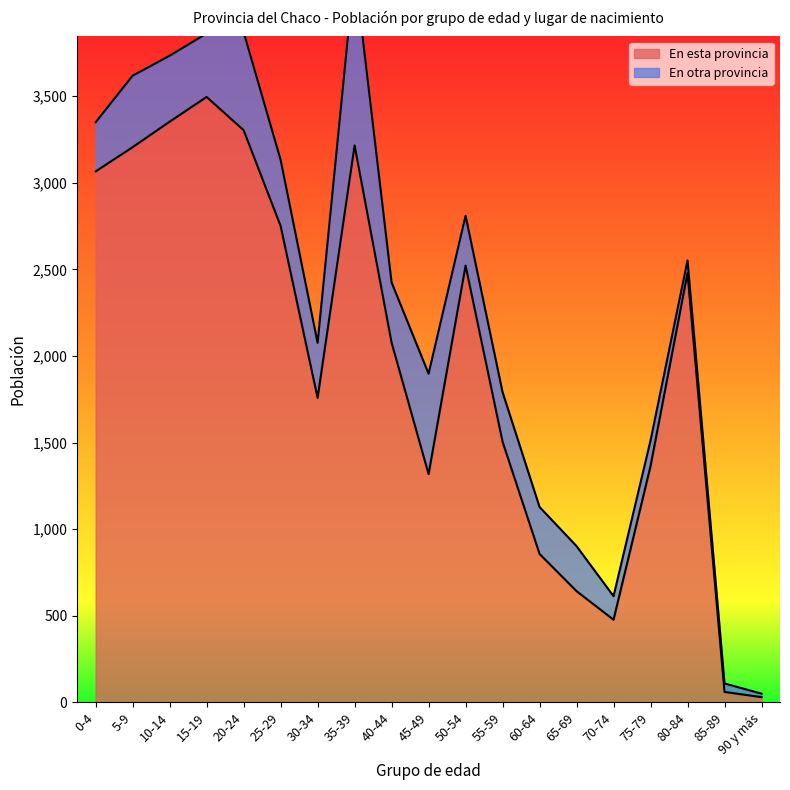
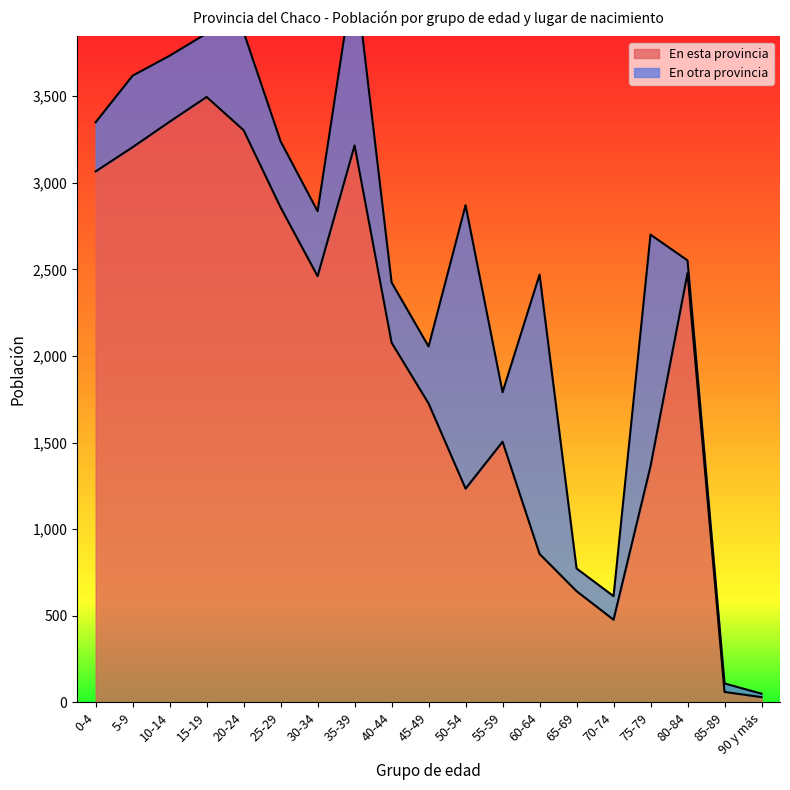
  {
    "En esta provincia": {
      "0-4": "3,070",
      "5-9": "3,210",
      "10-14": "3,350",
      "15-19": "3,500",
      "20-24": "3,300",
-     "25-29": "2,750",
-     "30-34": "1,760",
+     "25-29": "2,860",
+     "30-34": "2,460",
      "35-39": "3,220",
      "40-44": "2,080",
-     "45-49": "1,320",
-     "50-54": "2,520",
+     "45-49": "1,730",
+     "50-54": "1,230",
      "55-59": "1,510",
      "60-64": "860",
      "65-69": "640",
      "70-74": "480",
      "75-79": "1,360",
      "80-84": "2,480",
      "85-89": "60",
      "90 y más": "30"
    },
    "En otra provincia": {
      "0-4": "280",
      "5-9": "410",
      "10-14": "380",
      "25-29": "380",
-     "30-34": "320",
+     "30-34": "380",
      "40-44": "350",
-     "45-49": "580",
-     "50-54": "290",
+     "45-49": "330",
+     "50-54": "1,640",
      "55-59": "290",
-     "60-64": "270",
-     "65-69": "260",
+     "60-64": "1,610",
+     "65-69": "130",
      "70-74": "140",
-     "75-79": "150",
+     "75-79": "1,340",
      "80-84": "70",
      "85-89": "50",
      "90 y más": "20"
    }
  }
